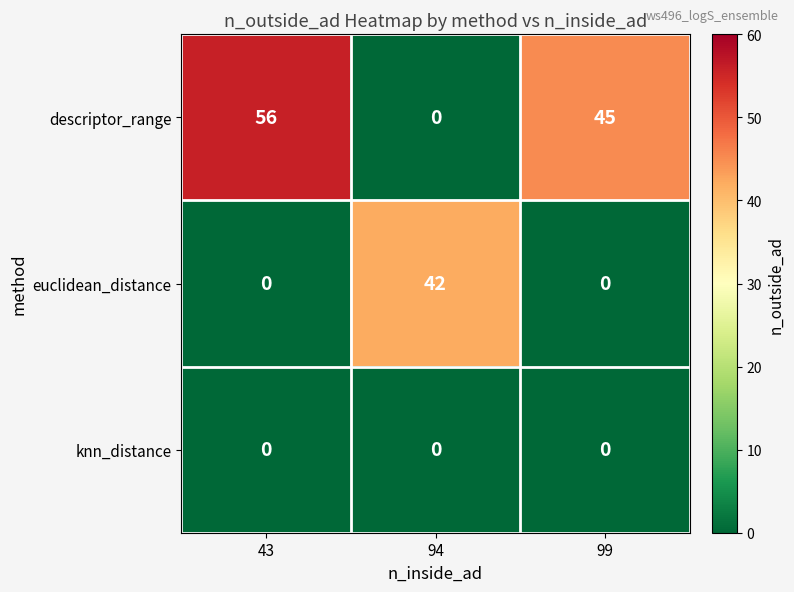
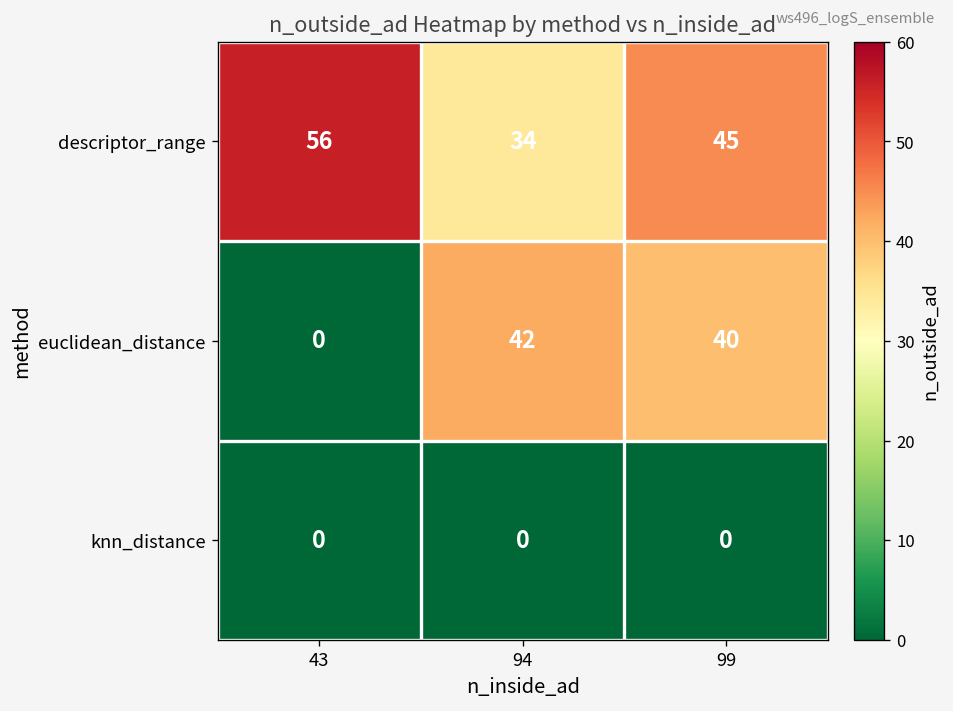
  {
    "descriptor_range": {
      "43": 56,
-     "94": 0,
+     "94": 34,
      "99": 45
    },
    "euclidean_distance": {
      "43": 0,
      "94": 42,
-     "99": 0
+     "99": 40
    },
    "knn_distance": {
      "43": 0,
      "94": 0,
      "99": 0
    }
  }
